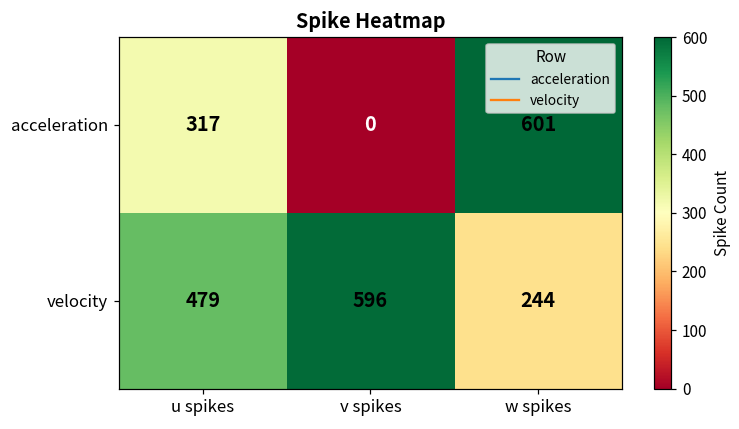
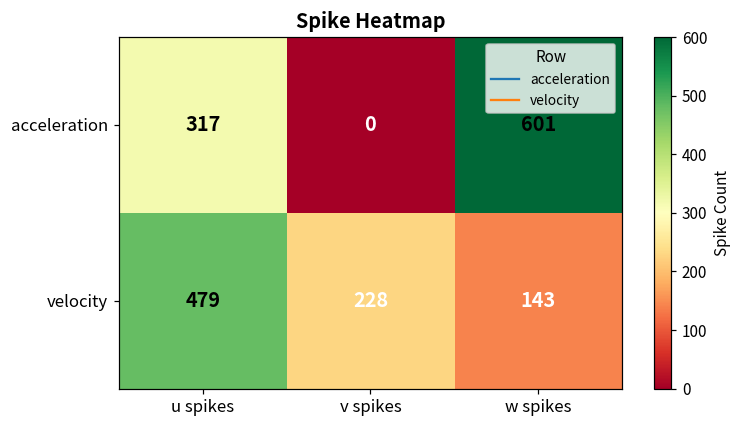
  {
    "acceleration": {
      "u spikes": 317,
      "v spikes": 0,
      "w spikes": 601
    },
    "velocity": {
      "u spikes": 479,
-     "v spikes": 596,
-     "w spikes": 244
+     "v spikes": 228,
+     "w spikes": 143
    }
  }
